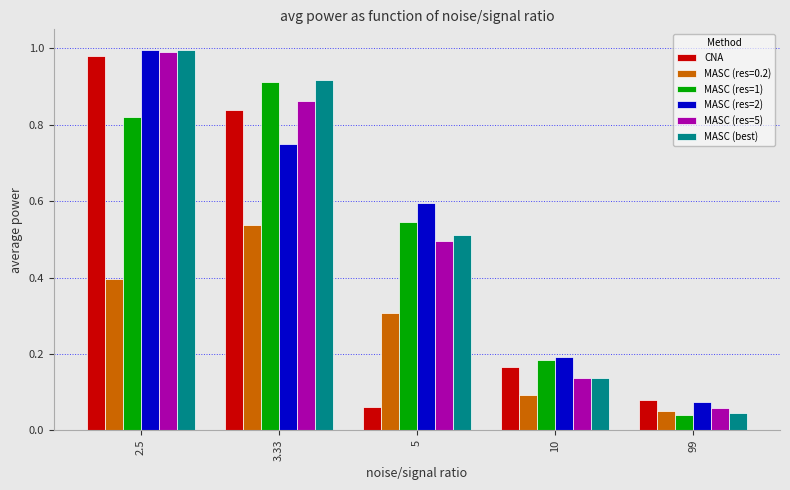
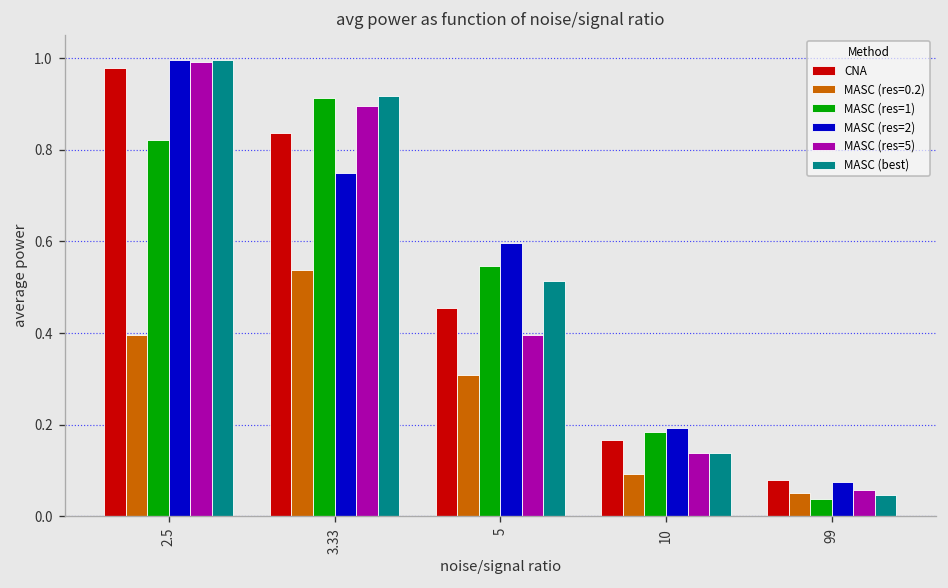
  {
    "CNA": {
      "2.5": 0.98,
      "3.33": 0.84,
-     "5": 0.06,
+     "5": 0.45,
      "10": 0.17,
      "99": 0.08
    },
    "MASC (res=0.2)": {
      "2.5": 0.40,
      "3.33": 0.54,
      "5": 0.31,
      "10": 0.09,
      "99": 0.05
    },
    "MASC (res=1)": {
      "2.5": 0.82,
      "3.33": 0.91,
      "5": 0.55,
      "10": 0.18,
      "99": 0.04
    },
    "MASC (res=2)": {
      "2.5": 1.00,
      "3.33": 0.75,
      "5": 0.60,
      "10": 0.19,
      "99": 0.08
    },
    "MASC (res=5)": {
      "2.5": 0.99,
-     "3.33": 0.86,
-     "5": 0.50,
+     "3.33": 0.90,
+     "5": 0.39,
      "10": 0.14,
      "99": 0.06
    },
    "MASC (best)": {
      "2.5": 1.00,
      "3.33": 0.92,
      "5": 0.51,
      "10": 0.14,
      "99": 0.05
    }
  }
